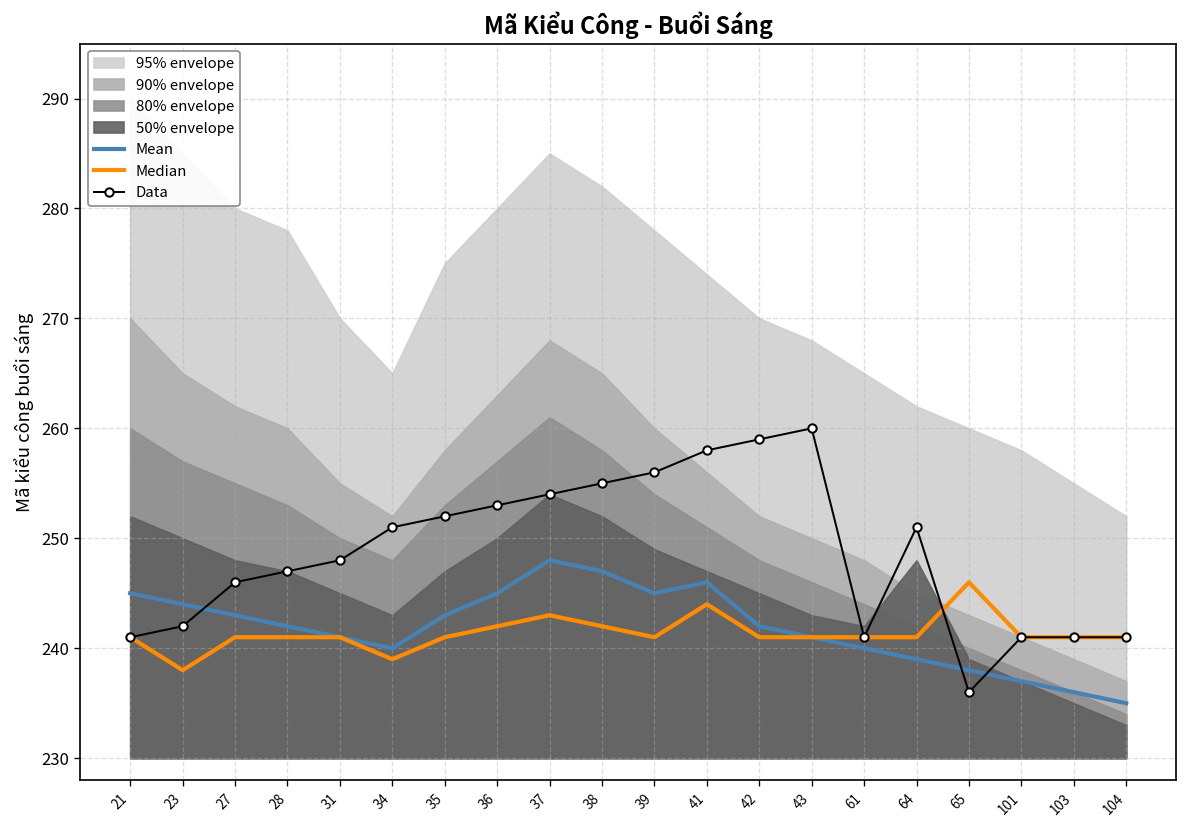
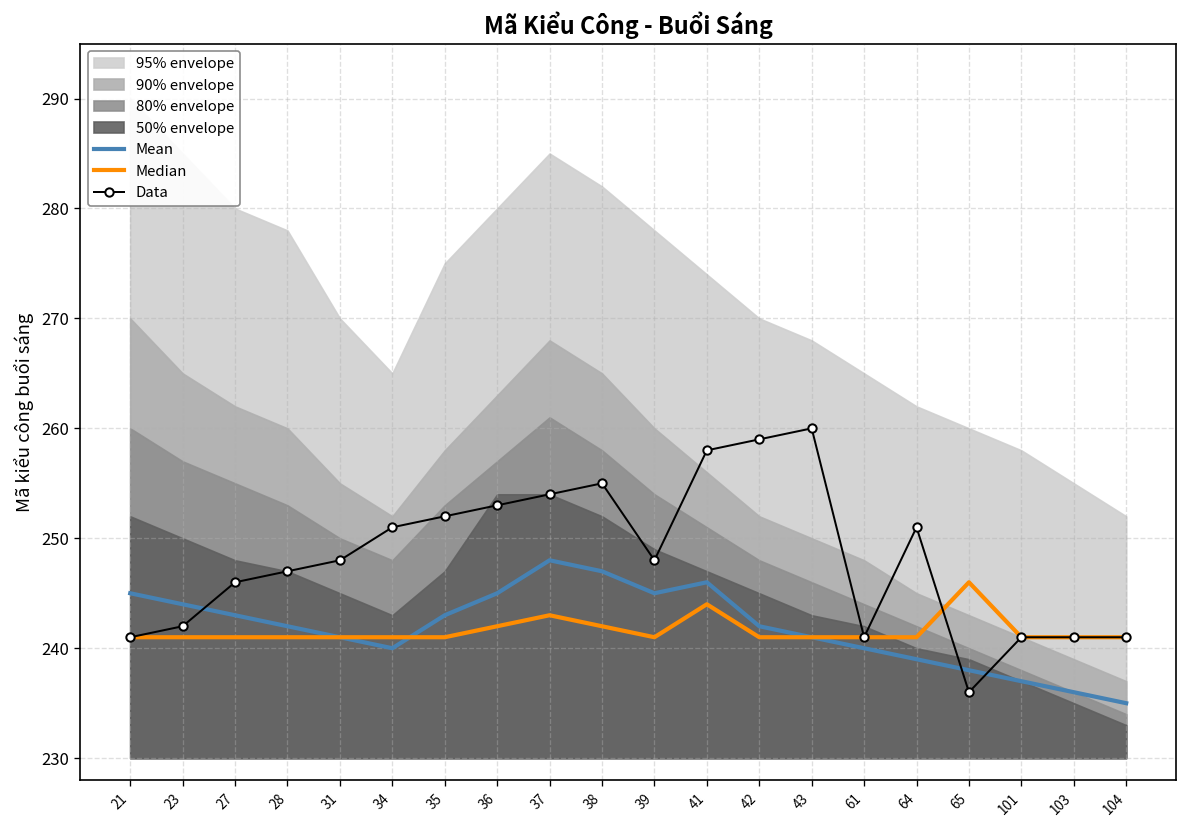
  {
    "Mean": {
      "21": 245,
      "23": 244,
      "27": 243,
      "28": 242,
      "34": 240,
      "35": 243,
      "36": 245,
      "37": 248,
      "38": 247,
      "39": 245,
      "41": 246,
      "42": 242,
      "61": 240,
      "64": 239,
      "65": 238,
      "104": 235
    },
    "Median": {
-     "23": 238,
+     "23": 241,
      "27": 241,
      "28": 241,
-     "34": 239,
+     "34": 241,
      "35": 241,
      "36": 242,
      "37": 243,
      "38": 242,
      "39": 241,
      "41": 244,
      "42": 241,
      "64": 241,
      "65": 246
    },
    "Data": {
      "23": 242,
      "27": 246,
      "31": 248,
      "34": 251,
      "35": 252,
      "36": 253,
      "38": 255,
-     "39": 256,
+     "39": 248,
      "41": 258,
      "42": 259,
      "43": 260,
      "64": 251,
      "65": 236
    },
    "50% envelope": {
      "21": 252,
      "23": 250,
      "27": 248,
      "31": 245,
      "34": 243,
      "35": 247,
-     "36": 250,
+     "36": 254,
      "38": 252,
      "39": 249,
      "41": 247,
      "42": 245,
      "43": 243,
      "61": 242,
-     "64": 248,
+     "64": 240,
      "65": 239,
      "103": 235,
      "104": 233
    }
  }
